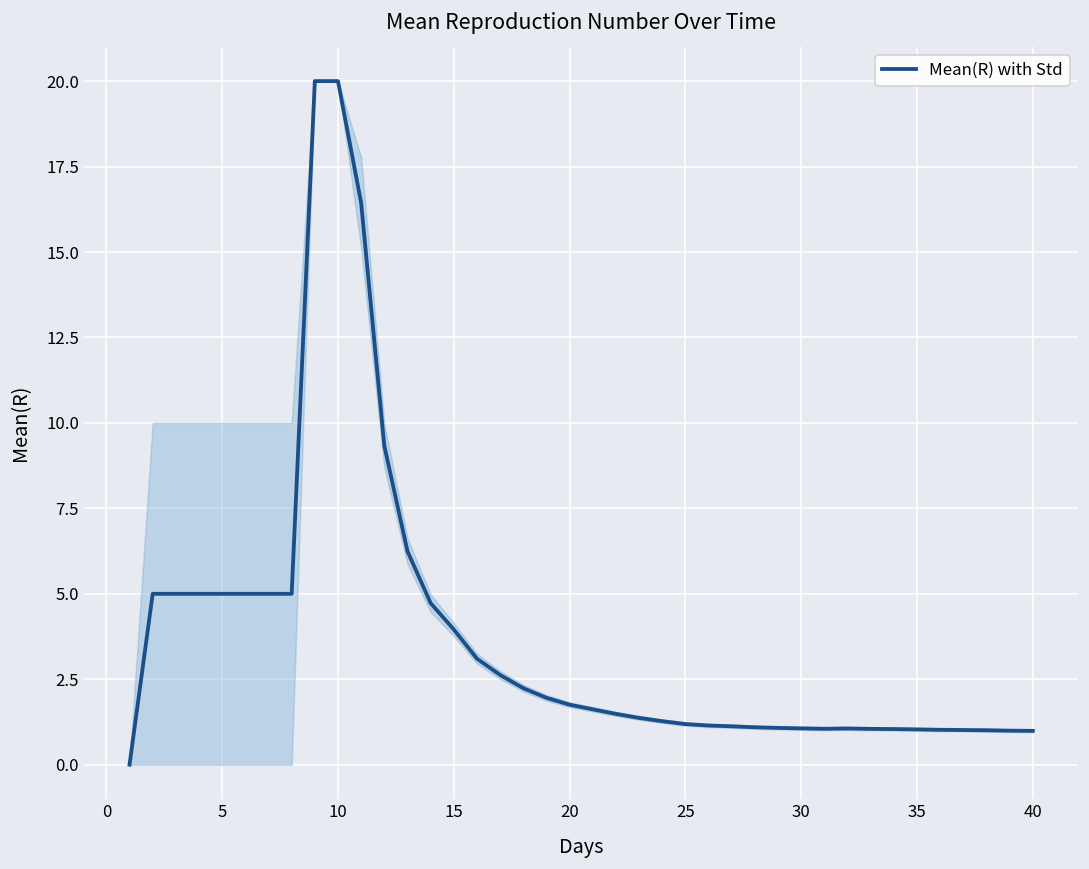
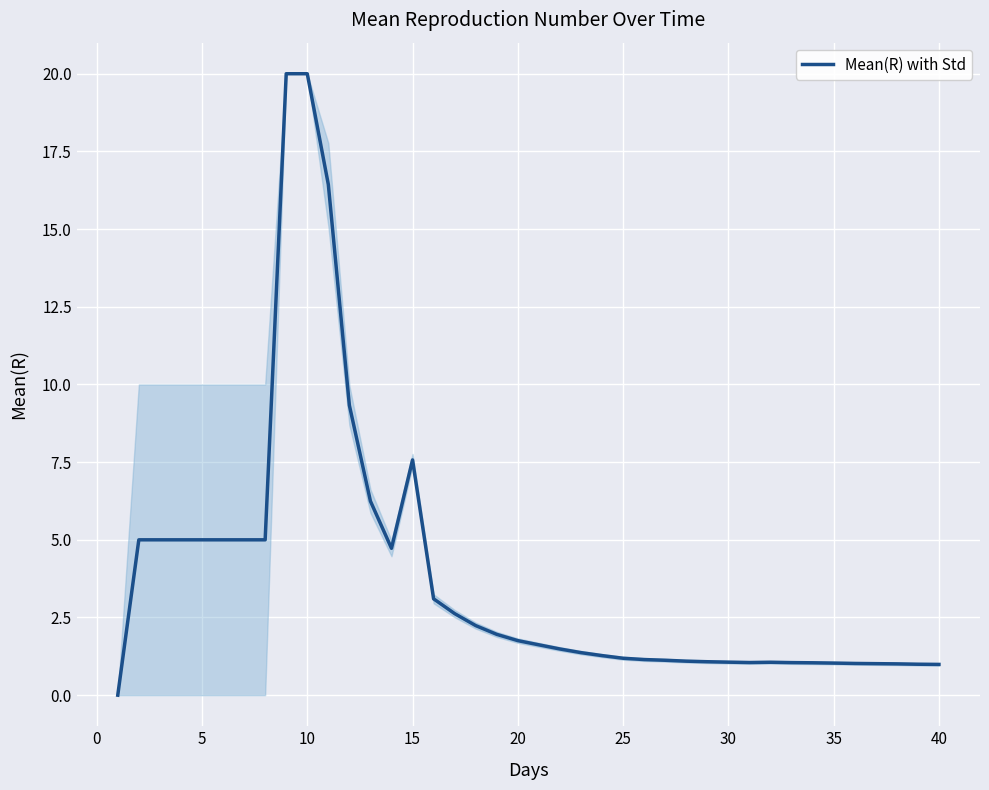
  {
    "Mean(R) with Std": {
      "5": 5.0,
-     "15": 4.0
+     "15": 7.6
    }
  }
